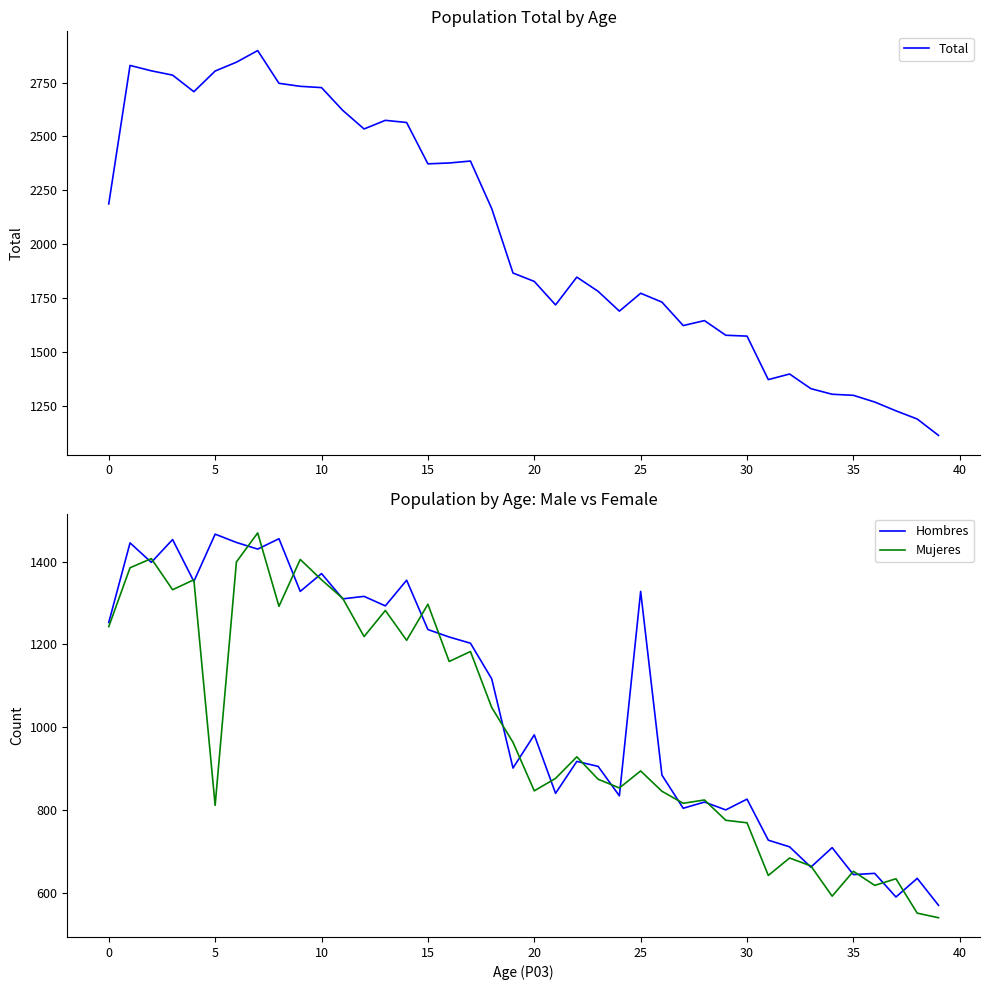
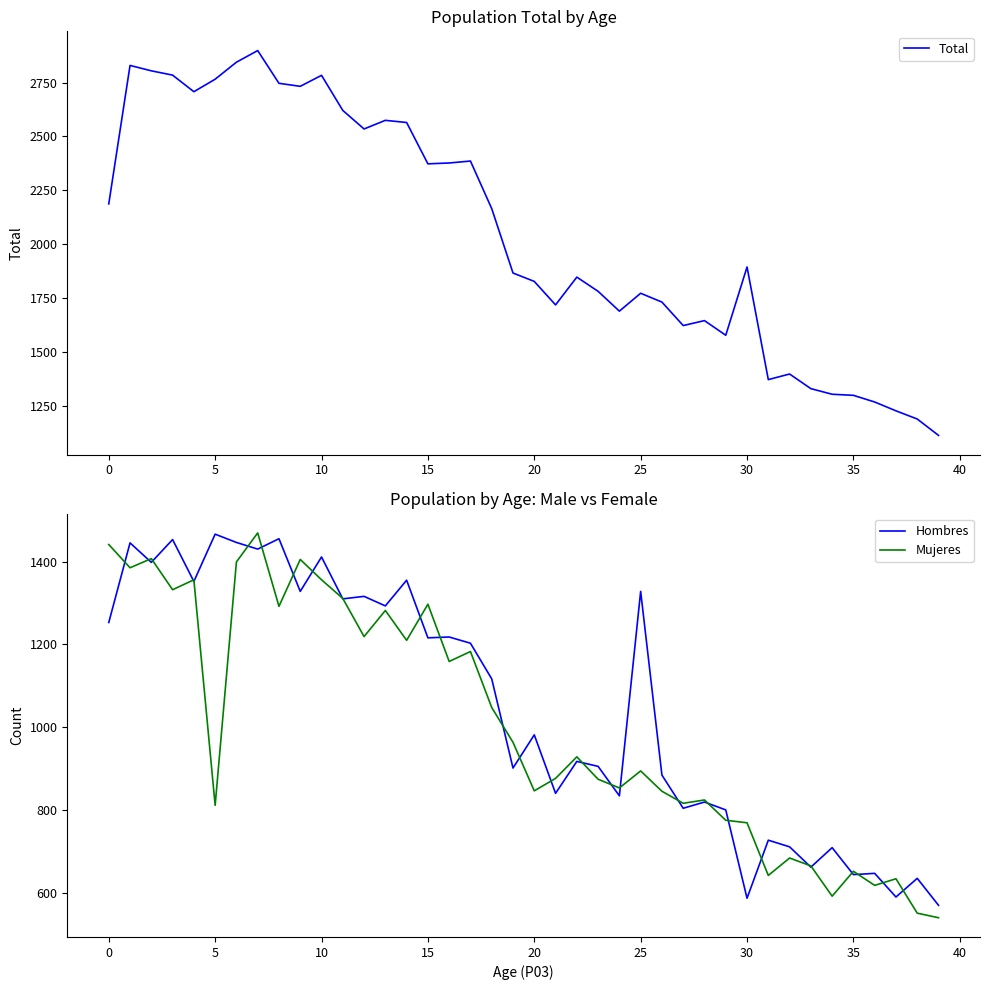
  {
    "Population Total by Age": {
      "0": 2190,
-     "5": 2800,
-     "10": 2730,
+     "5": 2770,
+     "10": 2780,
      "15": 2370,
      "20": 1830,
      "25": 1770,
-     "30": 1570,
+     "30": 1890,
      "35": 1300
    },
    "Population by Age: Male vs Female": {
      "Hombres": {
        "0": 1250,
        "5": 1470,
-       "10": 1370,
-       "15": 1240,
+       "10": 1410,
+       "15": 1220,
        "20": 980,
        "25": 1330,
-       "30": 830,
+       "30": 590,
        "35": 650
      },
      "Mujeres": {
-       "0": 1240,
+       "0": 1440,
        "5": 810,
        "10": 1360,
        "15": 1300,
        "20": 850,
        "25": 900,
        "30": 770,
        "35": 650
      }
    }
  }
